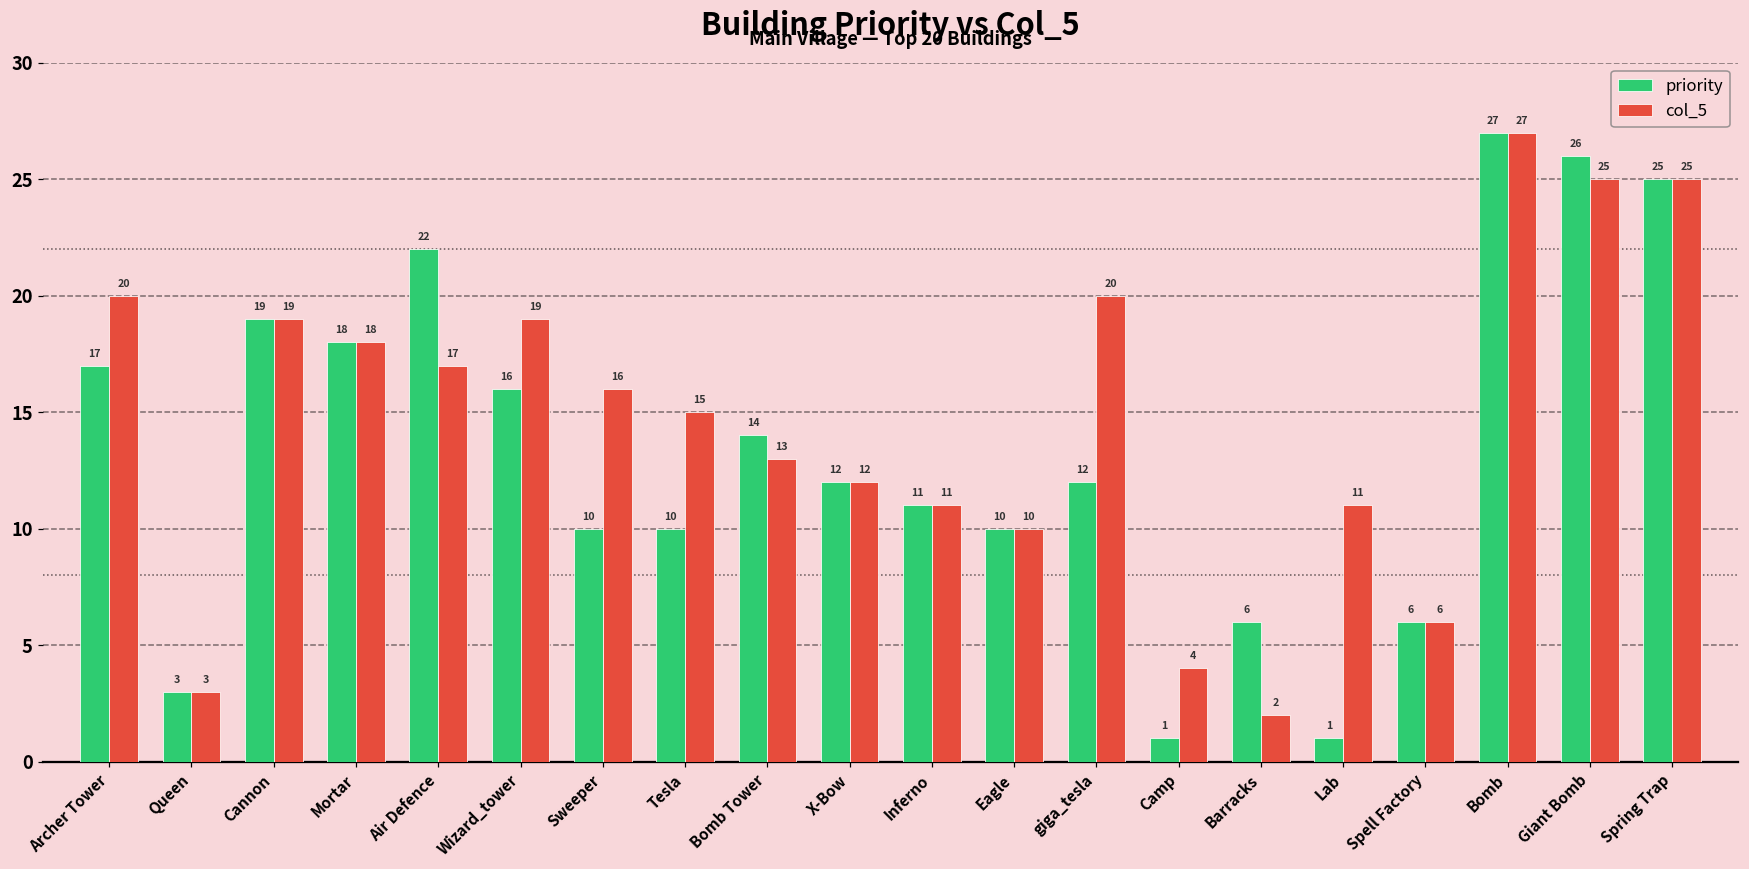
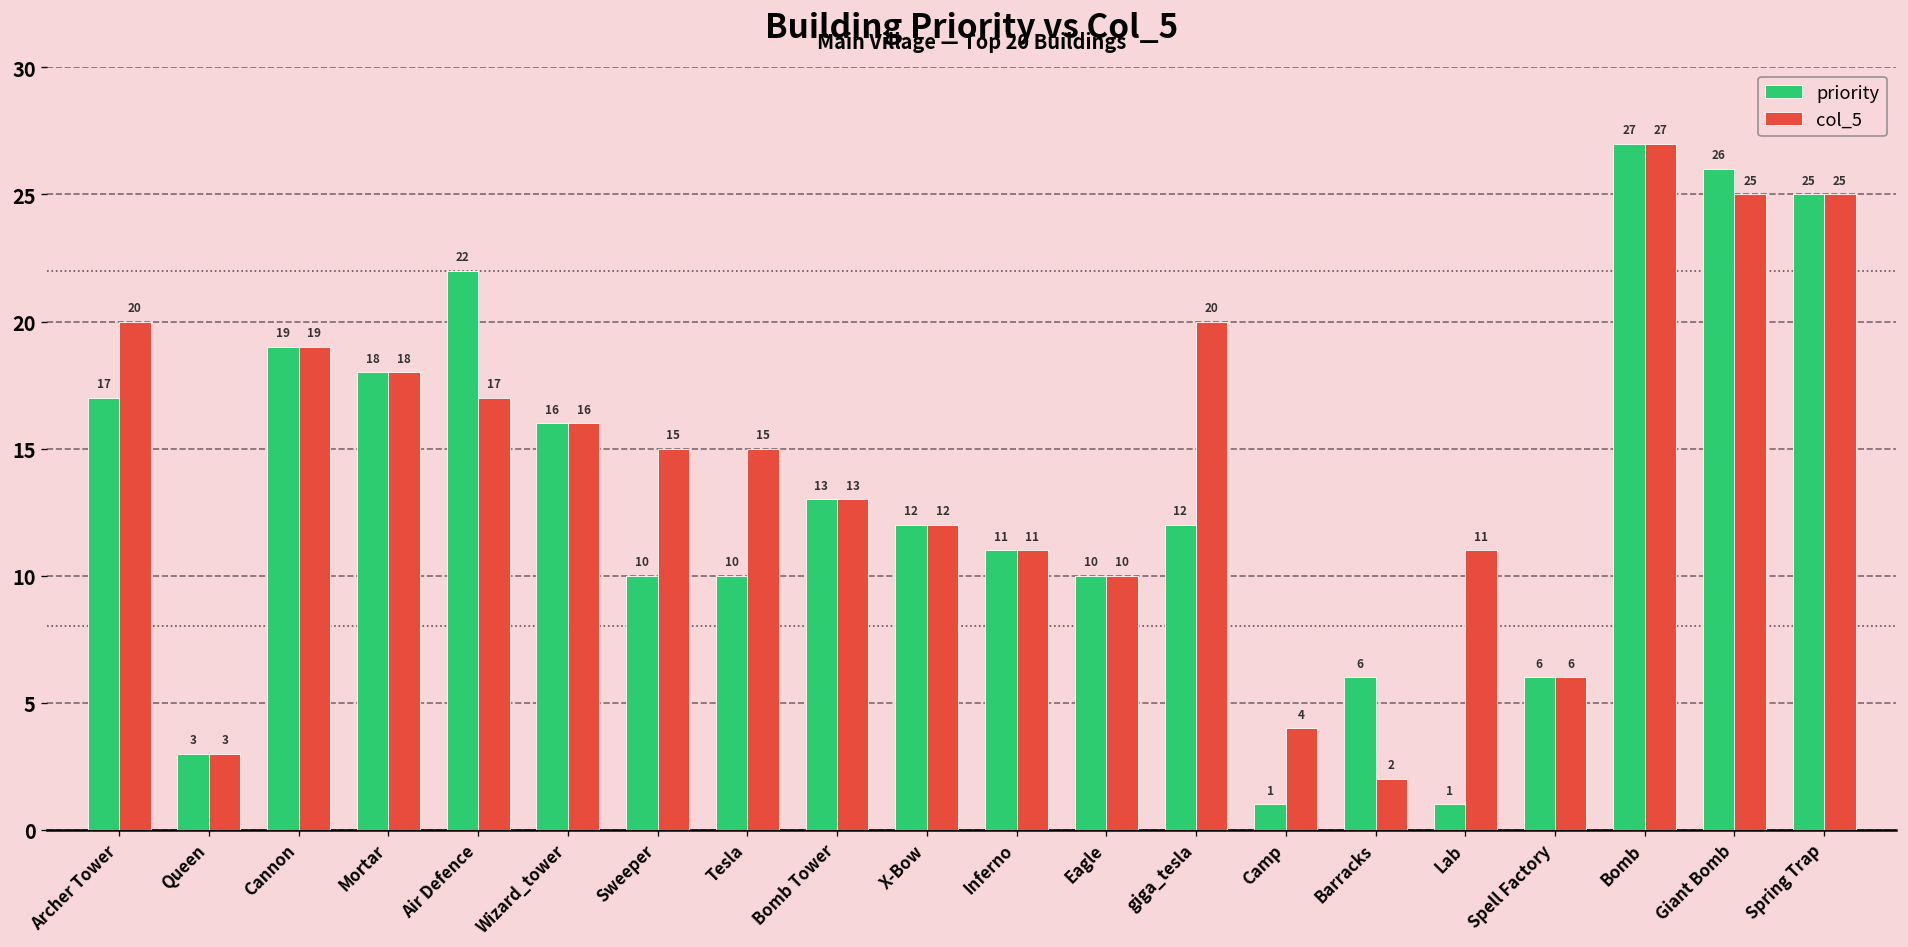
  {
    "priority": {
      "Archer Tower": 17,
      "Queen": 3,
      "Cannon": 19,
      "Mortar": 18,
      "Air Defence": 22,
      "Wizard_tower": 16,
      "Sweeper": 10,
      "Tesla": 10,
-     "Bomb Tower": 14,
+     "Bomb Tower": 13,
      "X-Bow": 12,
      "Inferno": 11,
      "Eagle": 10,
      "giga_tesla": 12,
      "Camp": 1,
      "Barracks": 6,
      "Lab": 1,
      "Spell Factory": 6,
      "Bomb": 27,
      "Giant Bomb": 26,
      "Spring Trap": 25
    },
    "col_5": {
      "Archer Tower": 20,
      "Queen": 3,
      "Cannon": 19,
      "Mortar": 18,
      "Air Defence": 17,
-     "Wizard_tower": 19,
-     "Sweeper": 16,
+     "Wizard_tower": 16,
+     "Sweeper": 15,
      "Tesla": 15,
      "Bomb Tower": 13,
      "X-Bow": 12,
      "Inferno": 11,
      "Eagle": 10,
      "giga_tesla": 20,
      "Camp": 4,
      "Barracks": 2,
      "Lab": 11,
      "Spell Factory": 6,
      "Bomb": 27,
      "Giant Bomb": 25,
      "Spring Trap": 25
    }
  }
